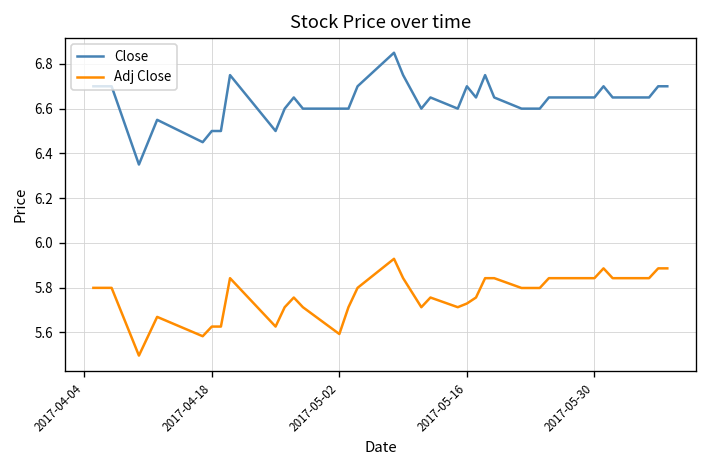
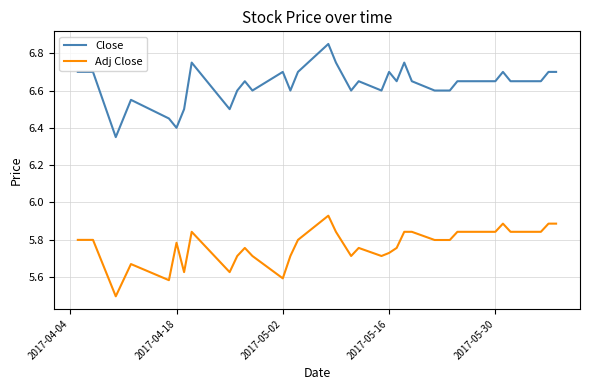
  {
    "Close": {
-     "2017-04-18": 6.5,
-     "2017-05-02": 6.6,
+     "2017-04-18": 6.4,
+     "2017-05-02": 6.7,
      "2017-05-16": 6.7,
      "2017-05-30": 6.65
    },
    "Adj Close": {
-     "2017-04-18": 5.63,
+     "2017-04-18": 5.78,
      "2017-05-02": 5.59,
      "2017-05-16": 5.73,
      "2017-05-30": 5.84
    }
  }
